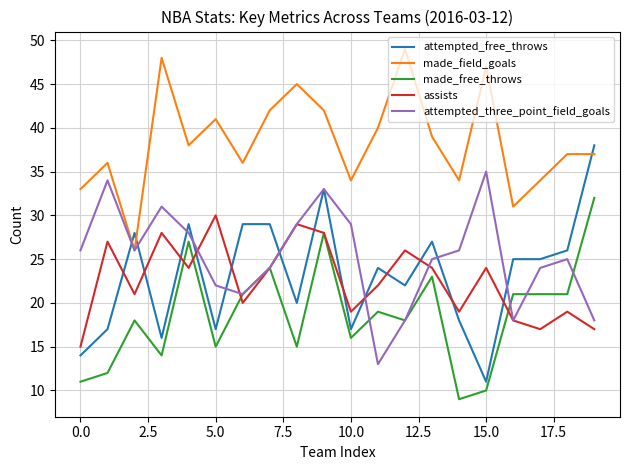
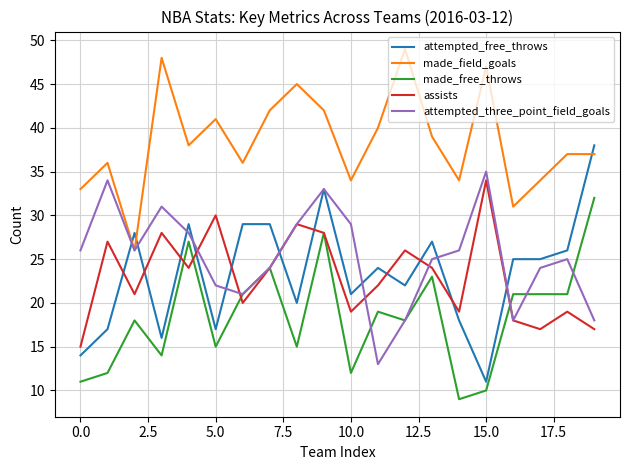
  {
    "attempted_free_throws": {
      "0.0": 14,
      "5.0": 17,
-     "10.0": 17,
+     "10.0": 21,
      "15.0": 11
    },
    "made_field_goals": {
      "0.0": 33,
      "5.0": 41,
      "10.0": 34
    },
    "made_free_throws": {
      "0.0": 11,
      "5.0": 15,
-     "10.0": 16,
+     "10.0": 12,
      "15.0": 10
    },
    "assists": {
      "0.0": 15,
      "5.0": 30,
      "10.0": 19,
-     "15.0": 24
+     "15.0": 34
    },
    "attempted_three_point_field_goals": {
      "0.0": 26,
      "5.0": 22,
      "10.0": 29,
      "15.0": 35
    }
  }
